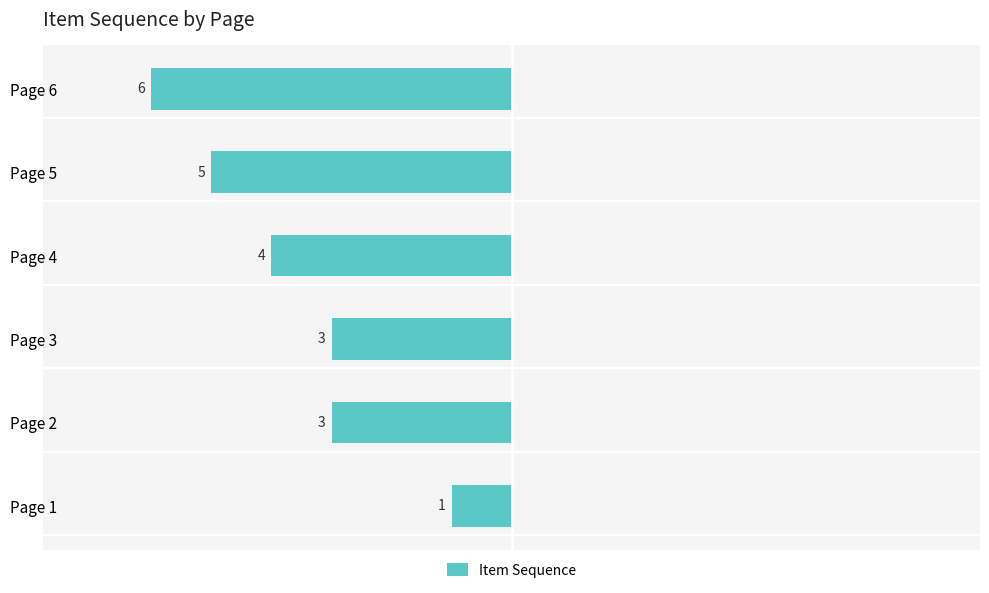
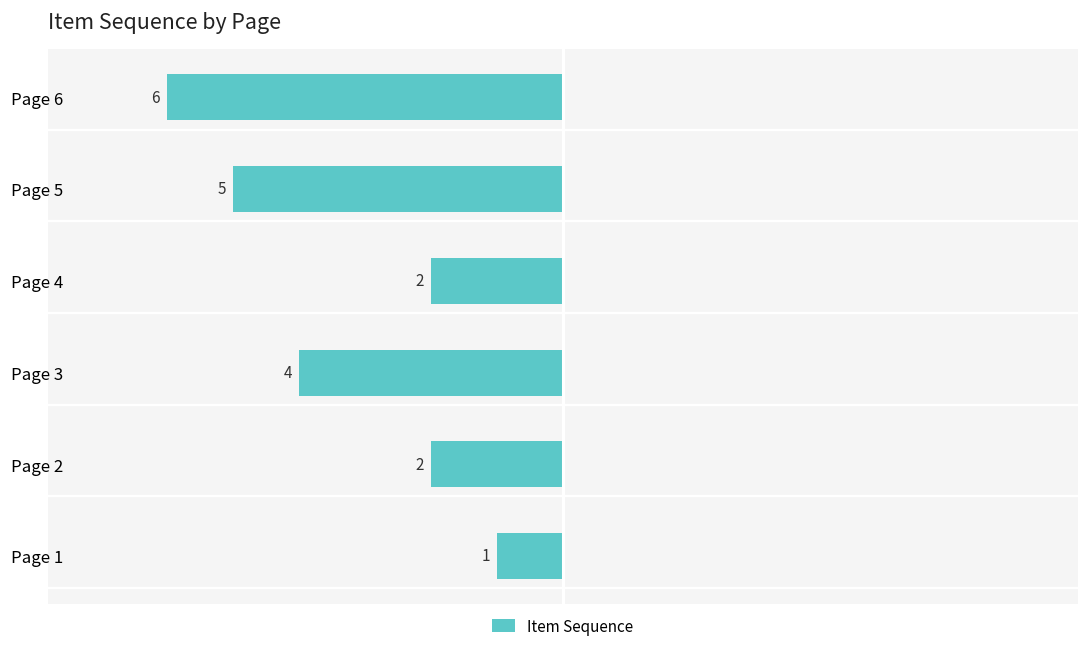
  {
-   "Page 4": 4,
-   "Page 3": 3,
-   "Page 2": 3
+   "Page 4": 2,
+   "Page 3": 4,
+   "Page 2": 2
  }
